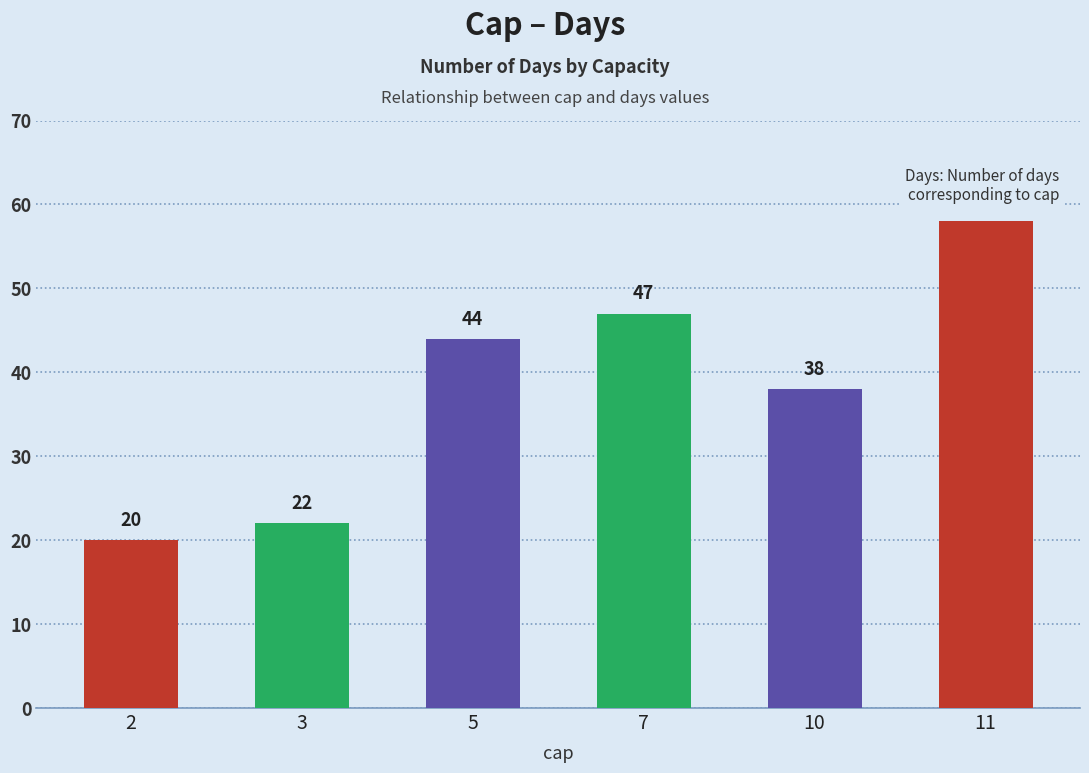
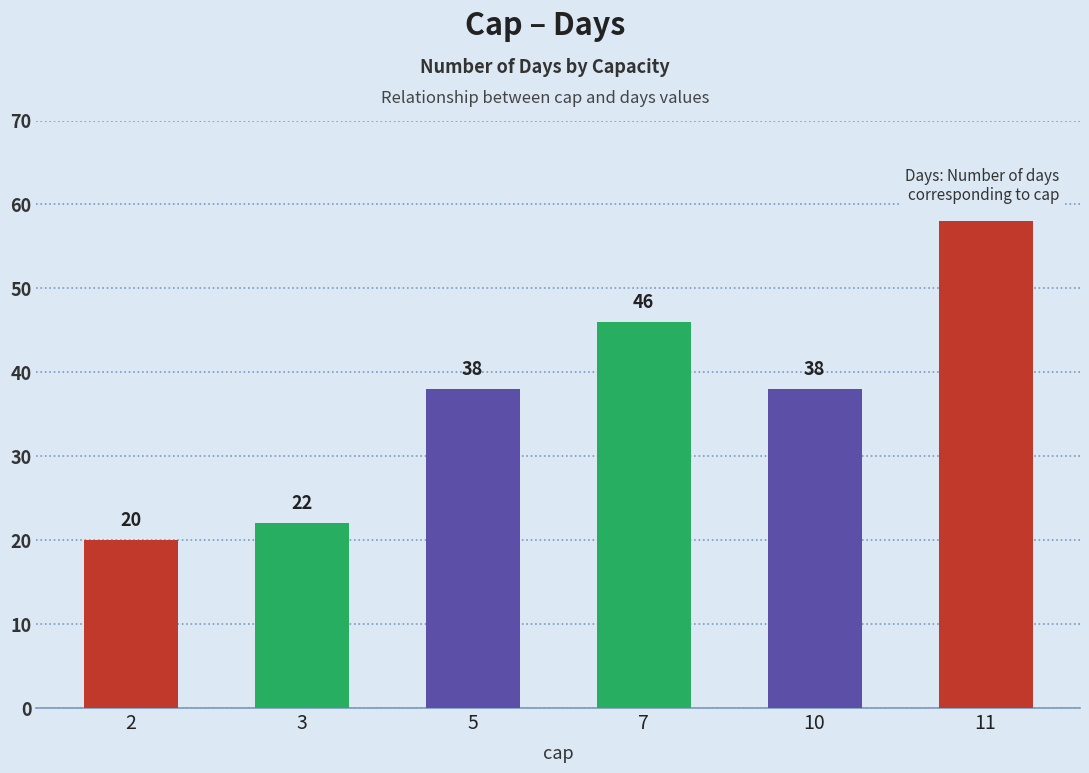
  {
    "2": 20,
    "3": 22,
-   "5": 44,
-   "7": 47,
+   "5": 38,
+   "7": 46,
    "10": 38
  }
